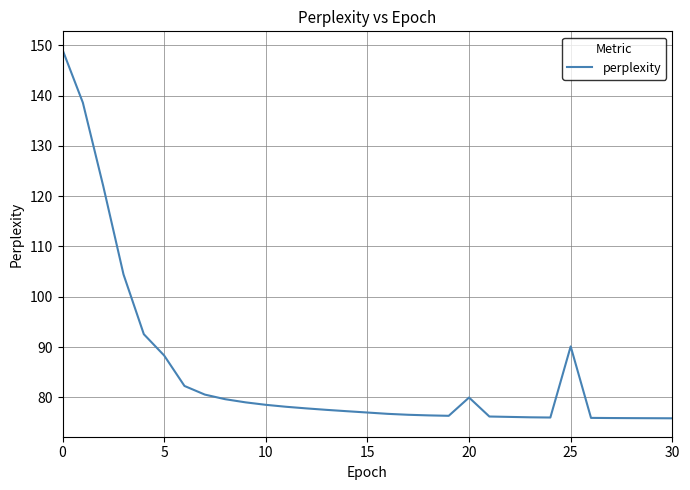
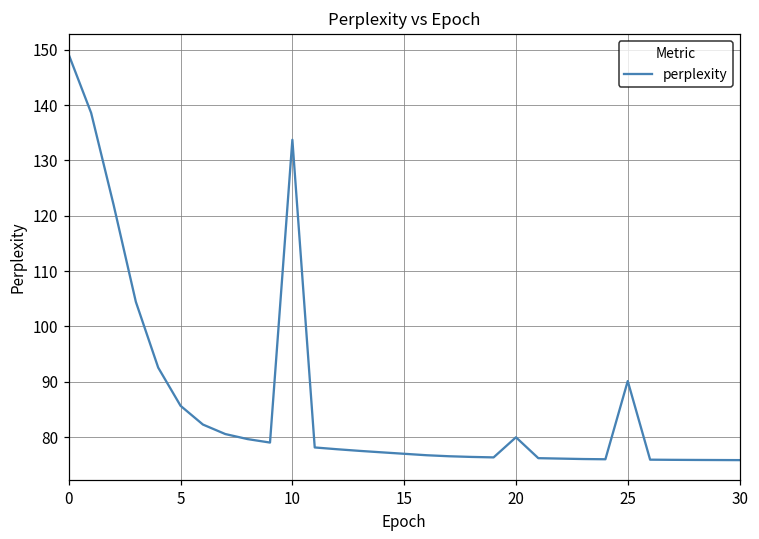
  {
    "0": 149,
-   "5": 88,
-   "10": 79,
+   "5": 86,
+   "10": 134,
    "15": 77,
    "20": 80,
    "25": 90,
    "30": 76
  }
